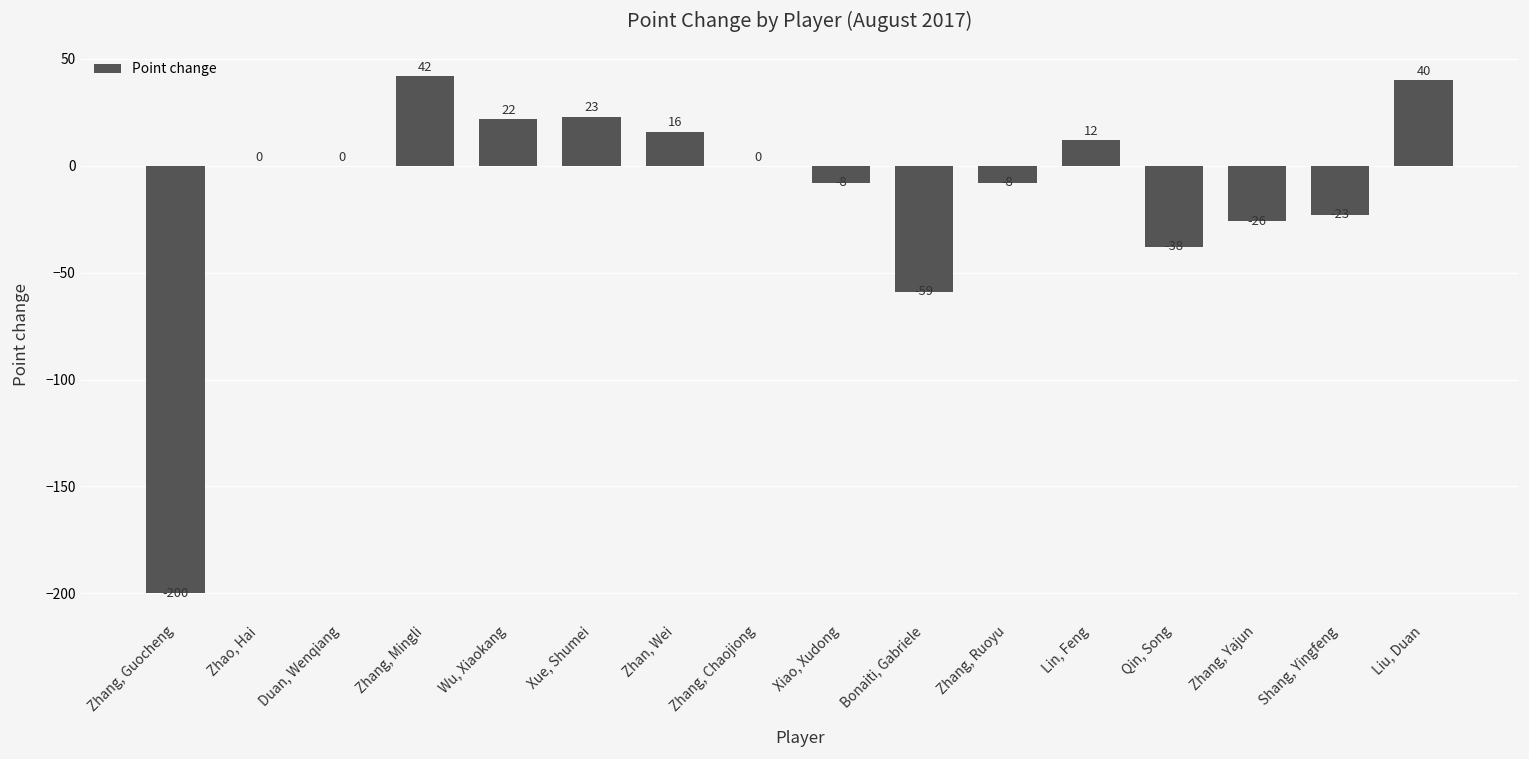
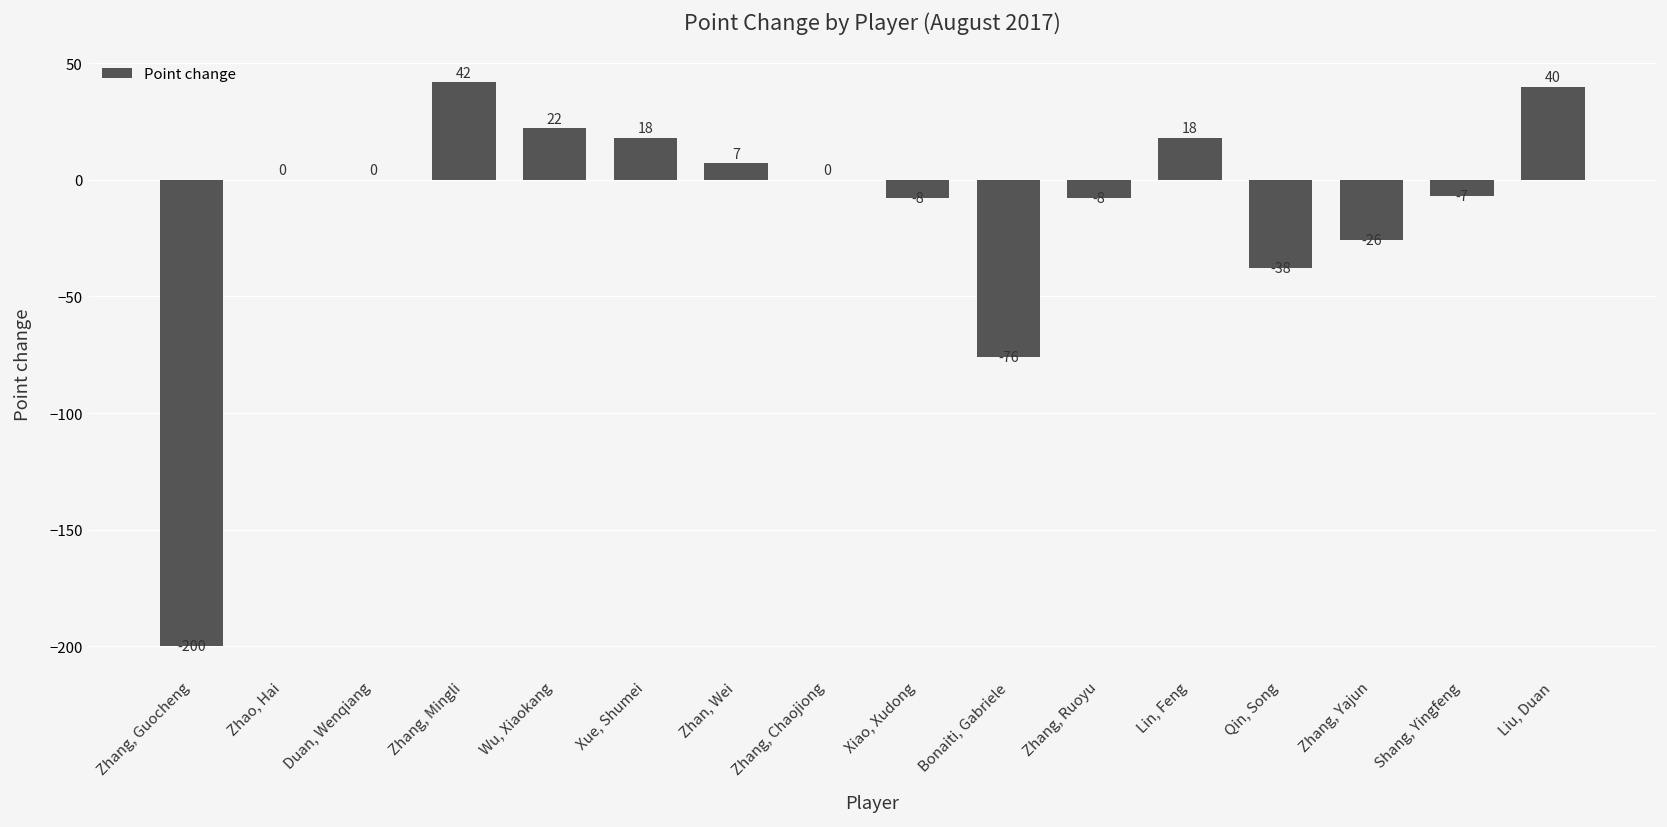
  {
    "Zhang, Guocheng": -200,
    "Zhao, Hai": 0,
    "Duan, Wenqiang": 0,
    "Zhang, Mingli": 42,
    "Wu, Xiaokang": 22,
-   "Xue, Shumei": 23,
-   "Zhan, Wei": 16,
+   "Xue, Shumei": 18,
+   "Zhan, Wei": 7,
    "Zhang, Chaojiong": 0,
    "Xiao, Xudong": -8,
-   "Bonaiti, Gabriele": -59,
+   "Bonaiti, Gabriele": -76,
    "Zhang, Ruoyu": -8,
-   "Lin, Feng": 12,
+   "Lin, Feng": 18,
    "Zhang, Yajun": -26,
-   "Shang, Yingfeng": -23,
+   "Shang, Yingfeng": -7,
    "Liu, Duan": 40
  }
